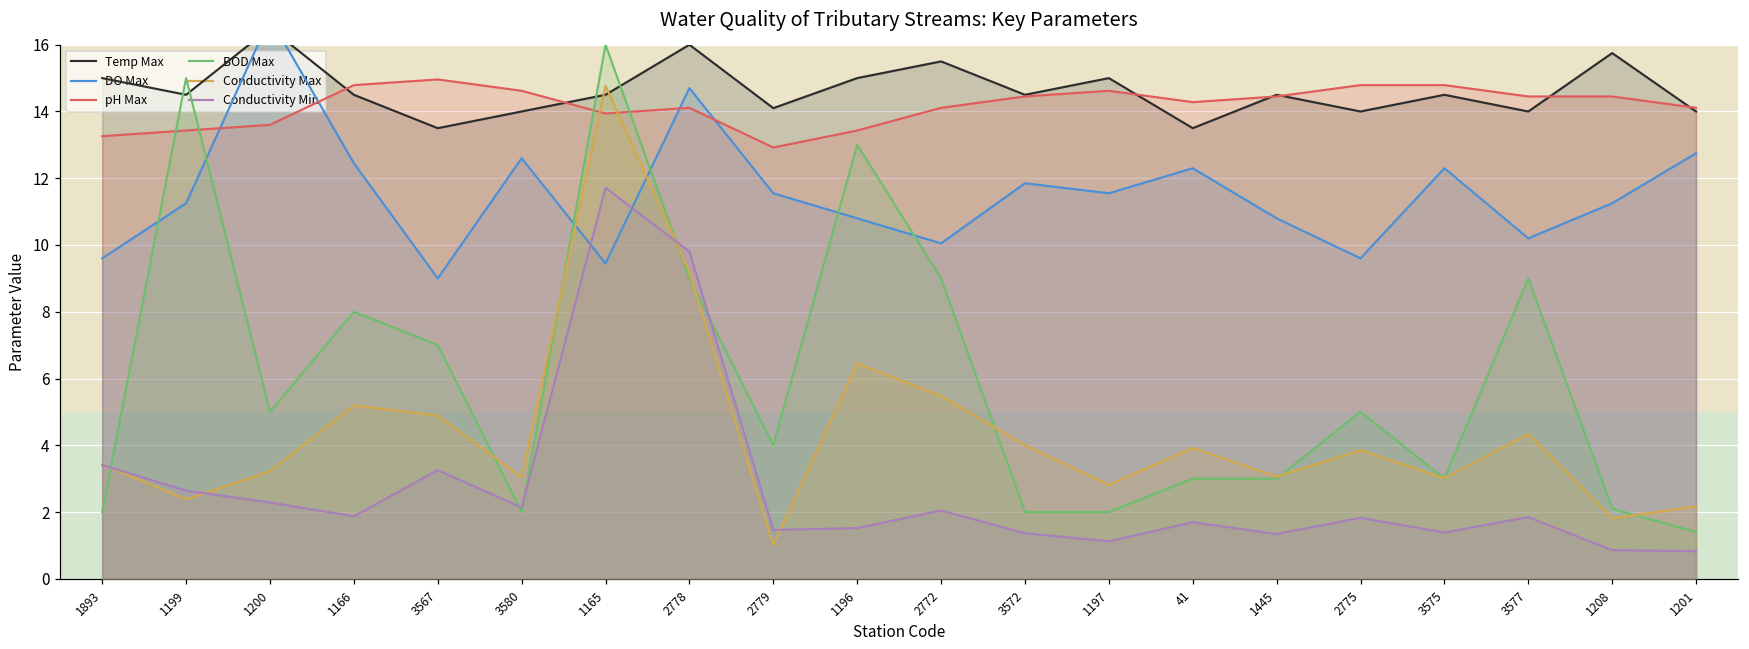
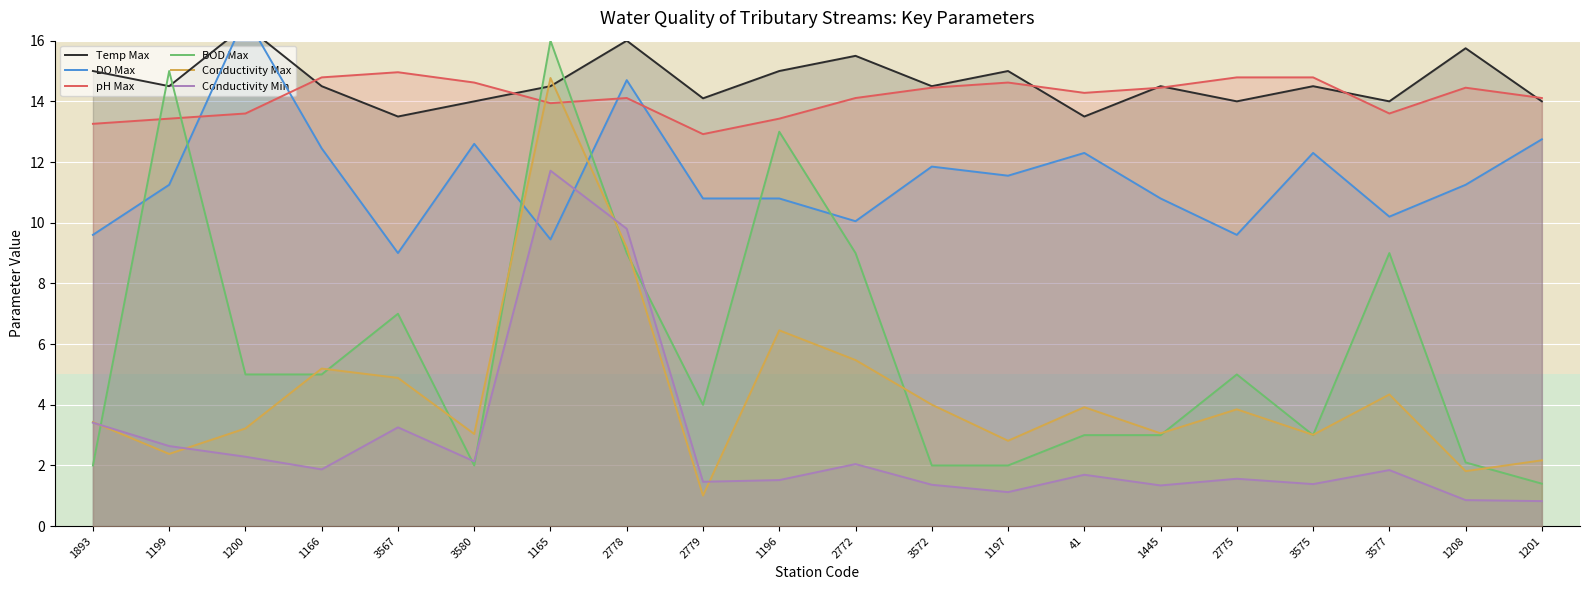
  {
    "Temp Max": {
      "1166": 14.5,
      "3567": 13.5,
      "3580": 14.0,
      "1165": 14.5,
      "2778": 16.0,
      "2779": 14.1,
      "1196": 15.0,
      "2772": 15.5,
      "1197": 15.0,
      "41": 13.5,
      "2775": 14.0,
      "3575": 14.5,
      "3577": 14.0,
      "1208": 15.8,
      "1201": 14.0
    },
    "DO Max": {
      "1893": 9.6,
      "1199": 11.3,
      "1166": 12.5,
      "3567": 9.0,
      "3580": 12.6,
      "1165": 9.5,
      "2778": 14.7,
-     "2779": 11.6,
+     "2779": 10.8,
      "1196": 10.8,
      "2772": 10.1,
      "3572": 11.9,
      "1197": 11.6,
      "41": 12.3,
      "1445": 10.8,
      "2775": 9.6,
      "3575": 12.3,
      "3577": 10.2,
      "1208": 11.3,
      "1201": 12.8
    },
    "pH Max": {
      "1893": 13.3,
      "1199": 13.4,
      "1200": 13.6,
      "1166": 14.8,
      "3567": 15.0,
      "3580": 14.6,
      "1165": 13.9,
      "2778": 14.1,
      "2779": 12.9,
      "1196": 13.4,
      "2772": 14.1,
      "1197": 14.6,
      "41": 14.3,
      "2775": 14.8,
      "3575": 14.8,
-     "3577": 14.5,
+     "3577": 13.6,
      "1208": 14.5,
      "1201": 14.1
    },
    "BOD Max": {
      "1893": 2,
      "1200": 5,
-     "1166": 8,
+     "1166": 5,
      "3567": 7,
      "3580": 2,
      "1165": 16,
      "2778": 9,
      "2779": 4,
      "1196": 13,
      "2772": 9,
      "3572": 2,
      "1197": 2,
      "41": 3,
      "2775": 5,
      "3577": 9,
      "1208": 2.1,
      "1201": 1.4
    },
    "Conductivity Max": {
      "1199": 2.4,
      "1200": 3.2,
      "1166": 5.2,
      "3567": 4.9,
      "3580": 3.0,
      "1165": 14.8,
      "2778": 9.2,
      "2779": 1.0,
      "1196": 6.5,
      "2772": 5.5,
      "3572": 4.0,
      "1197": 2.8,
      "41": 3.9,
      "2775": 3.9,
      "3577": 4.3,
      "1208": 1.8,
      "1201": 2.2
    },
    "Conductivity Min": {
      "1199": 2.6,
      "1200": 2.3,
      "1166": 1.9,
      "3567": 3.3,
      "3580": 2.1,
      "1165": 11.7,
      "2778": 9.8,
      "2779": 1.5,
      "1196": 1.5,
      "2772": 2.0,
      "3572": 1.4,
      "1197": 1.1,
      "41": 1.7,
      "1445": 1.3,
-     "2775": 1.8,
+     "2775": 1.6,
      "3575": 1.4,
      "3577": 1.8,
      "1208": 0.9,
      "1201": 0.8
    }
  }
